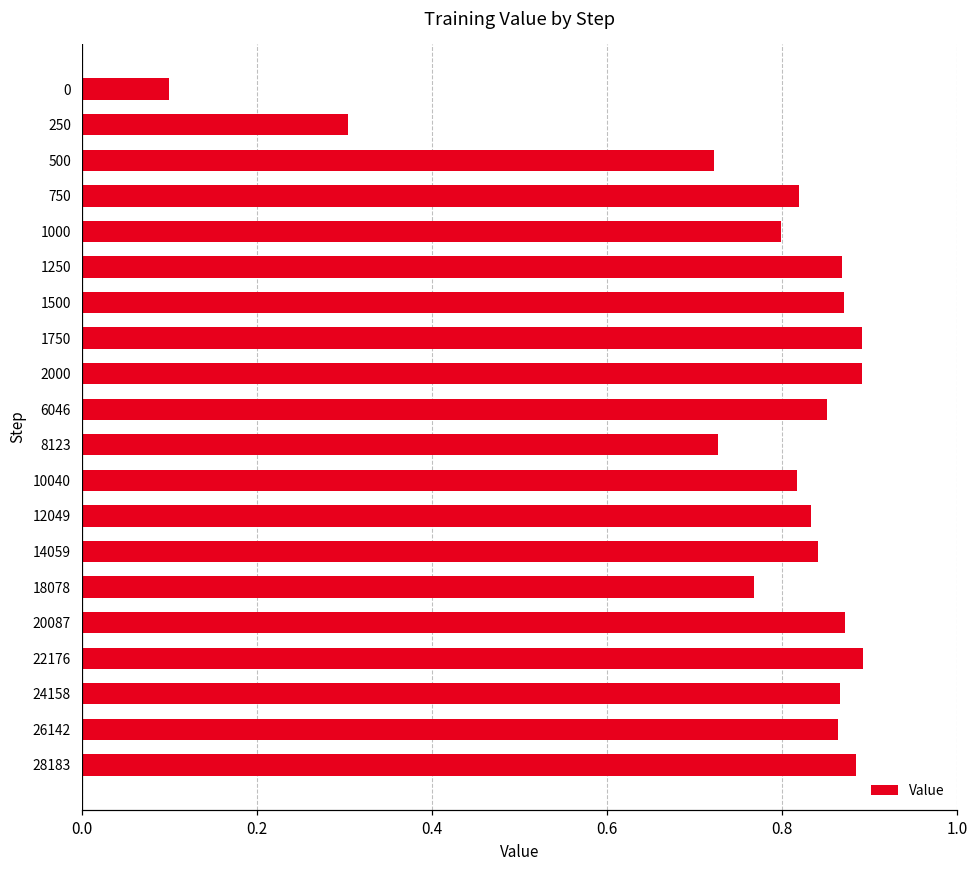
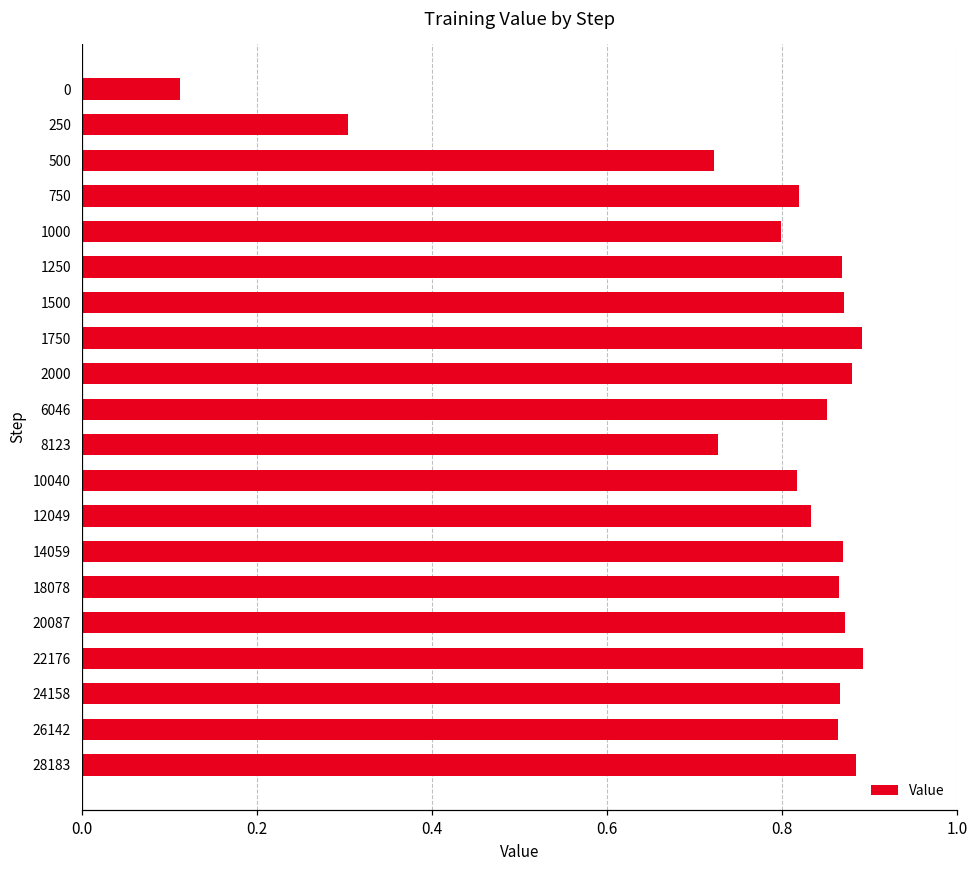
  {
-   "0": 0.10,
+   "0": 0.11,
    "250": 0.30,
    "500": 0.72,
    "750": 0.82,
    "1000": 0.80,
    "1250": 0.87,
    "1500": 0.87,
    "1750": 0.89,
-   "2000": 0.89,
+   "2000": 0.88,
    "6046": 0.85,
    "8123": 0.73,
    "10040": 0.82,
    "12049": 0.83,
-   "14059": 0.84,
-   "18078": 0.77,
+   "14059": 0.87,
+   "18078": 0.86,
    "20087": 0.87,
    "22176": 0.89,
    "24158": 0.87,
    "26142": 0.86,
    "28183": 0.88
  }
